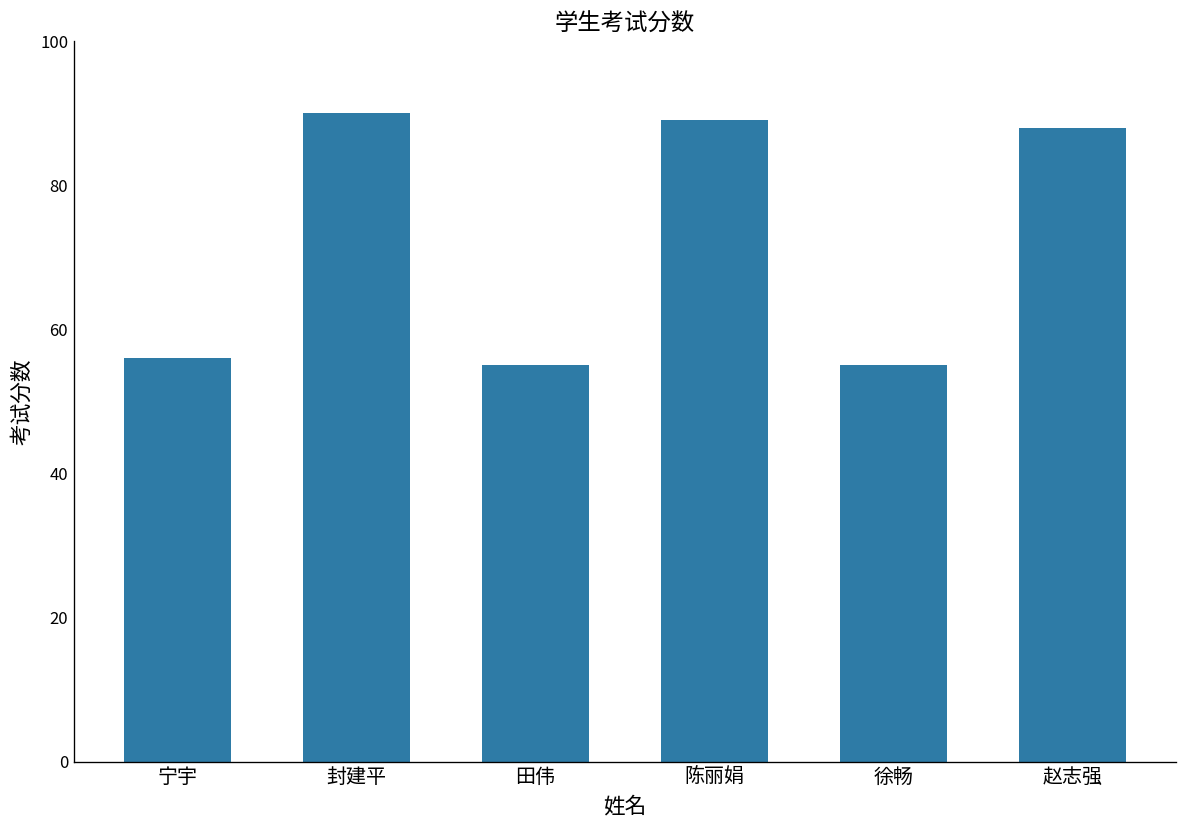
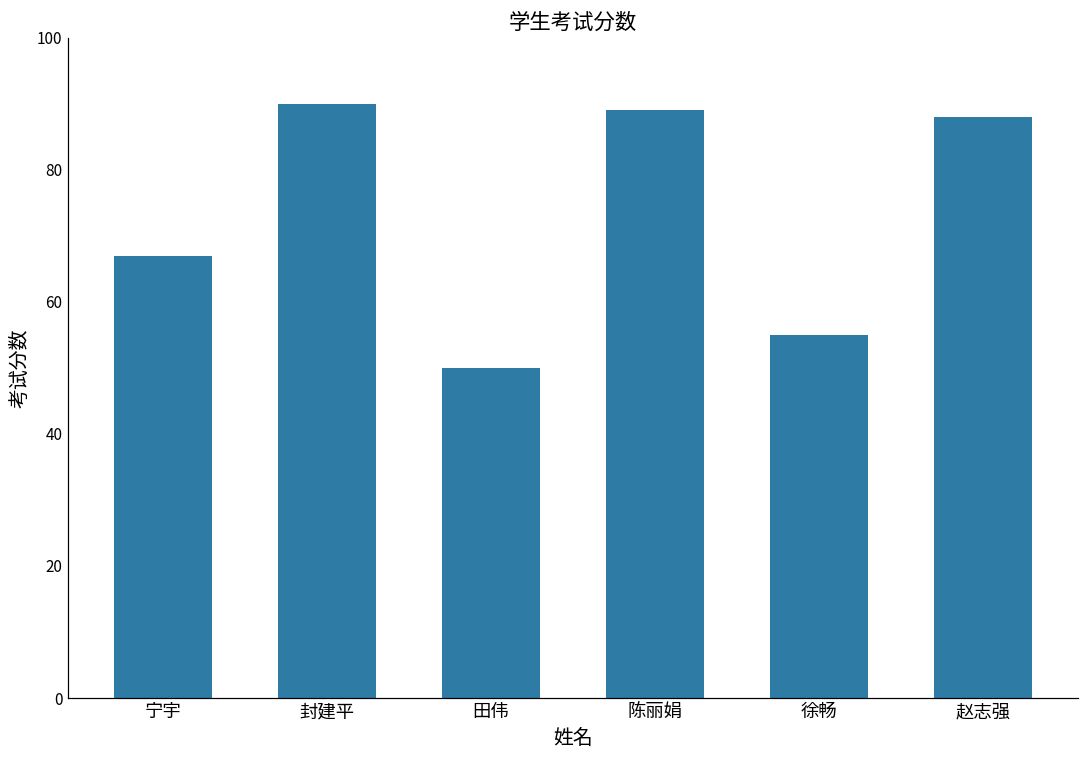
  {
-   "宁宇": 56,
+   "宁宇": 67,
    "封建平": 90,
-   "田伟": 55,
+   "田伟": 50,
    "陈丽娟": 89,
    "徐畅": 55,
    "赵志强": 88
  }
